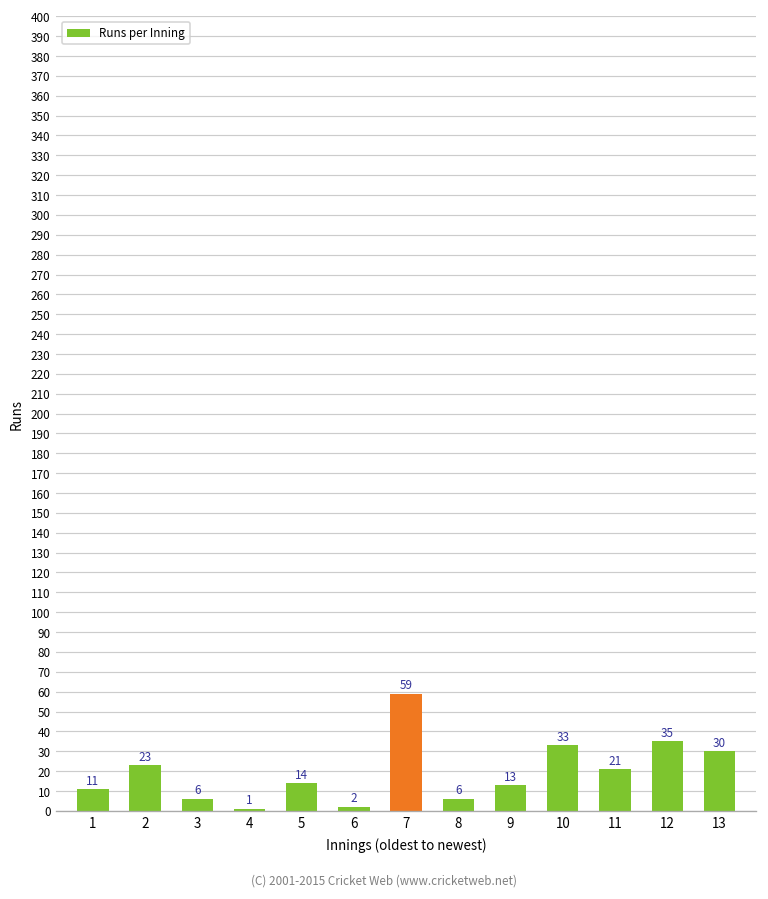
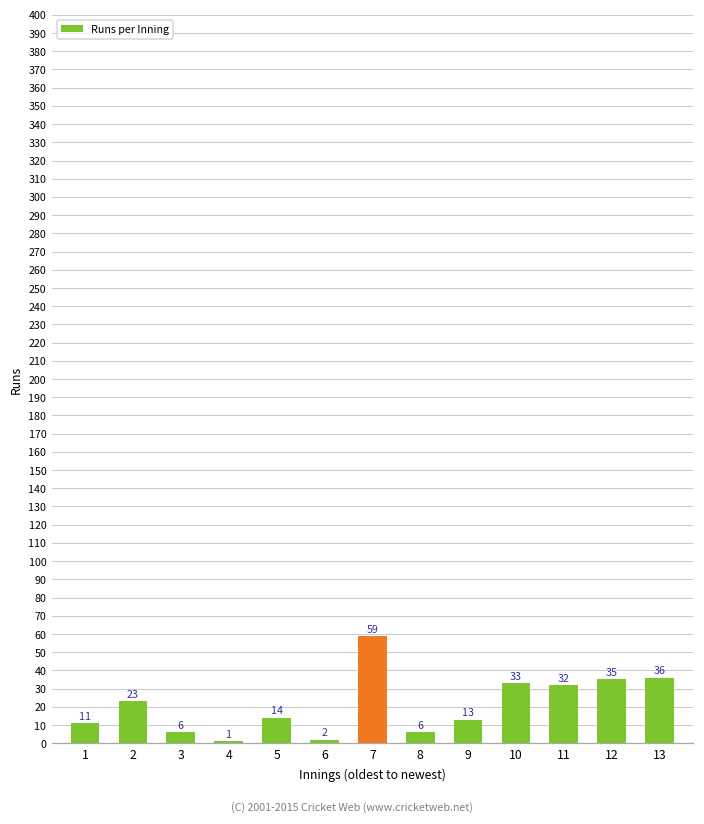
  {
    "1": 11,
    "2": 23,
    "3": 6,
    "4": 1,
    "5": 14,
    "6": 2,
    "7": 59,
    "8": 6,
    "9": 13,
    "10": 33,
-   "11": 21,
+   "11": 32,
    "12": 35,
-   "13": 30
+   "13": 36
  }
